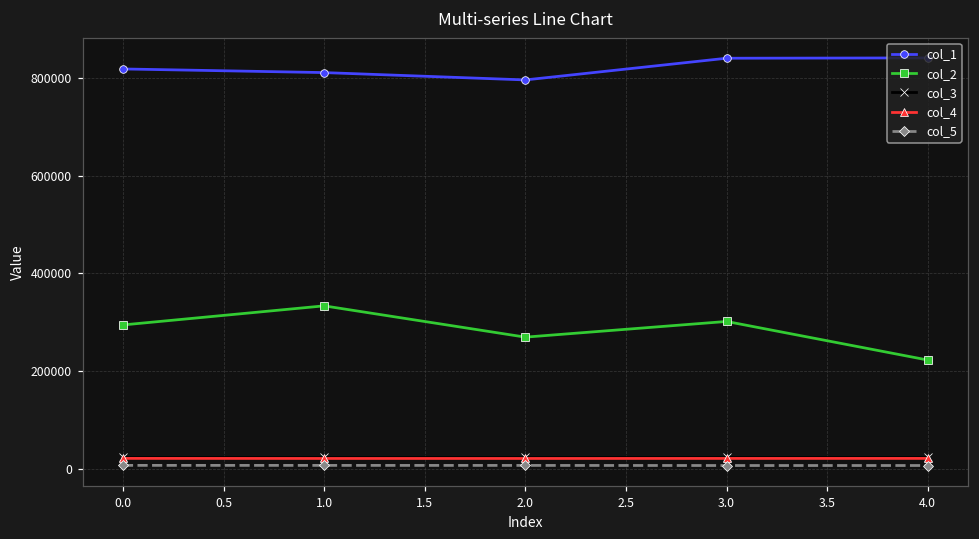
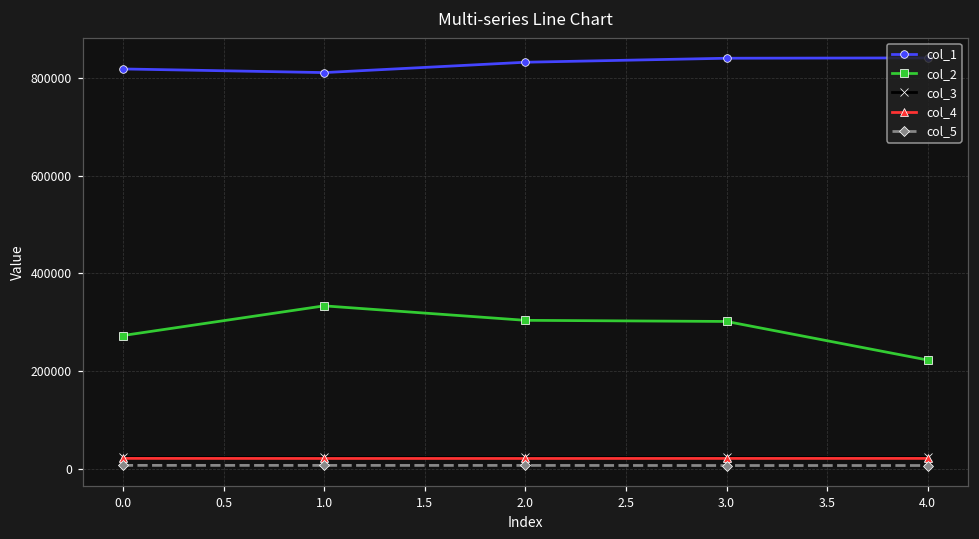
  {
    "col_1": {
      "0.0": 820000,
      "1.0": 810000,
-     "2.0": 800000,
+     "2.0": 830000,
      "3.0": 840000
    },
    "col_2": {
-     "0.0": 290000,
+     "0.0": 270000,
      "1.0": 330000,
-     "2.0": 270000,
+     "2.0": 300000,
      "3.0": 300000,
      "4.0": 220000
    },
    "col_5": {
      "0.0": 10000,
      "1.0": 10000,
      "2.0": 10000,
      "3.0": 10000,
      "4.0": 10000
    }
  }
